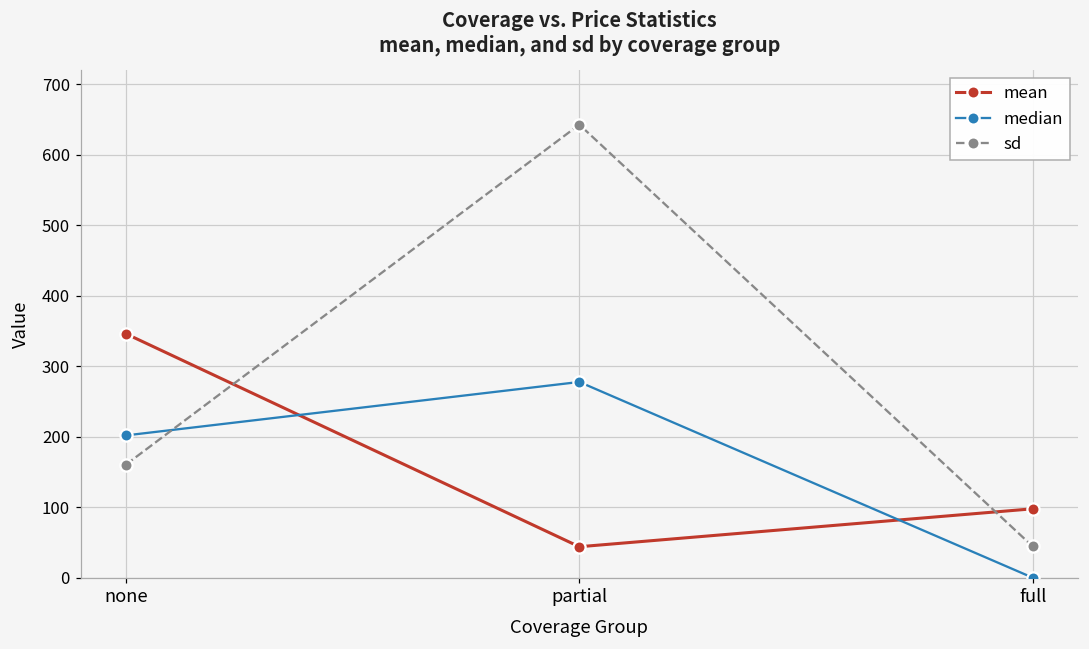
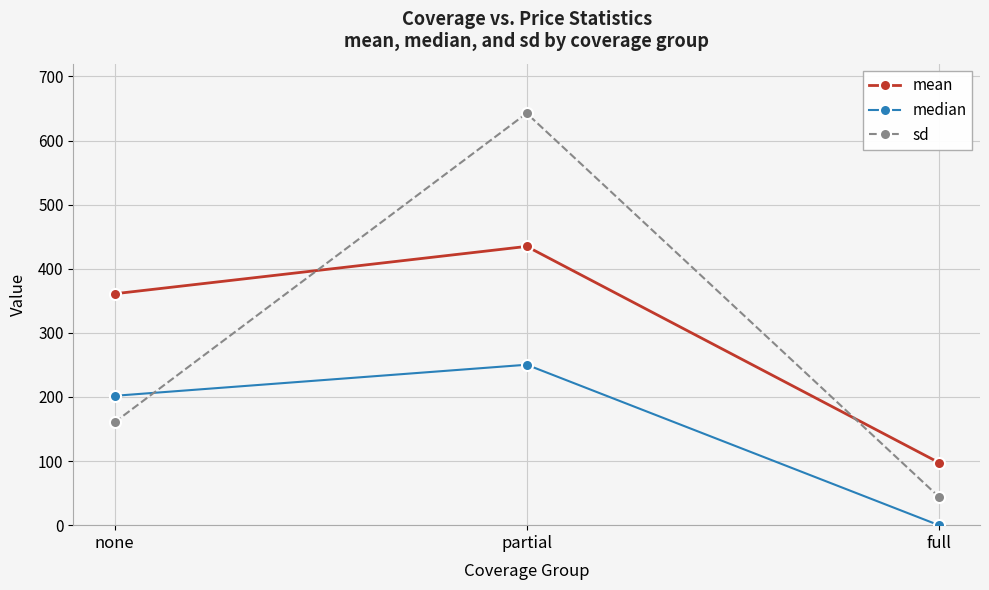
  {
    "mean": {
-     "none": 350,
-     "partial": 40,
+     "none": 360,
+     "partial": 430,
      "full": 100
    },
    "median": {
      "none": 200,
-     "partial": 280,
+     "partial": 250,
      "full": 0
    },
    "sd": {
      "none": 160,
      "partial": 640,
      "full": 40
    }
  }
